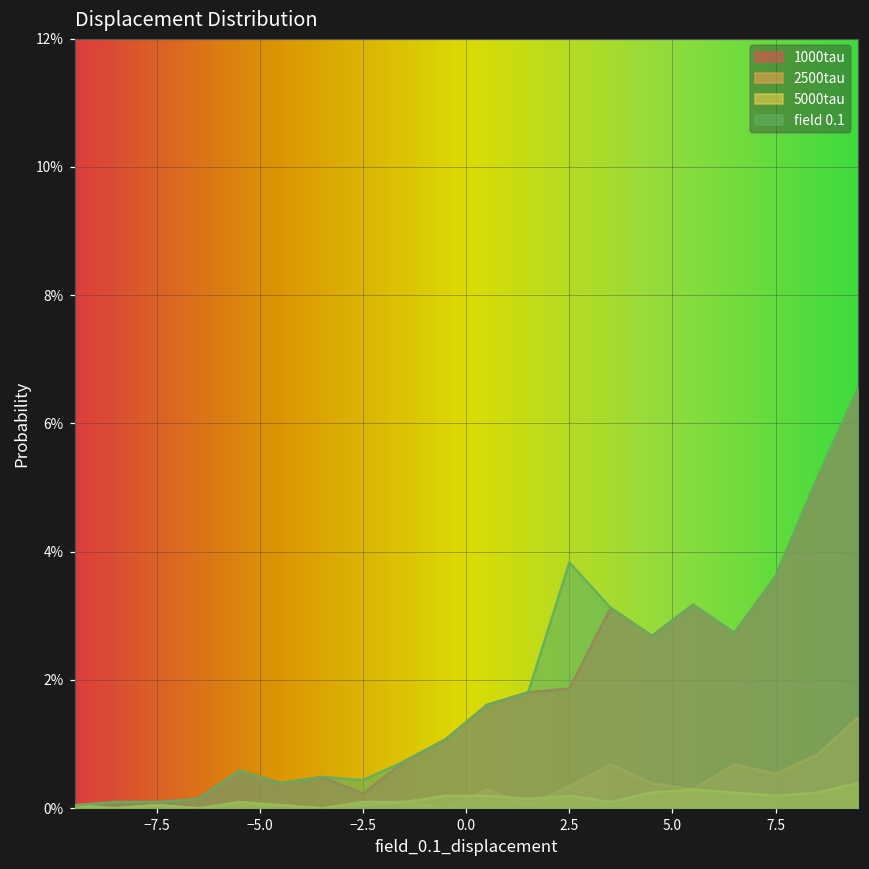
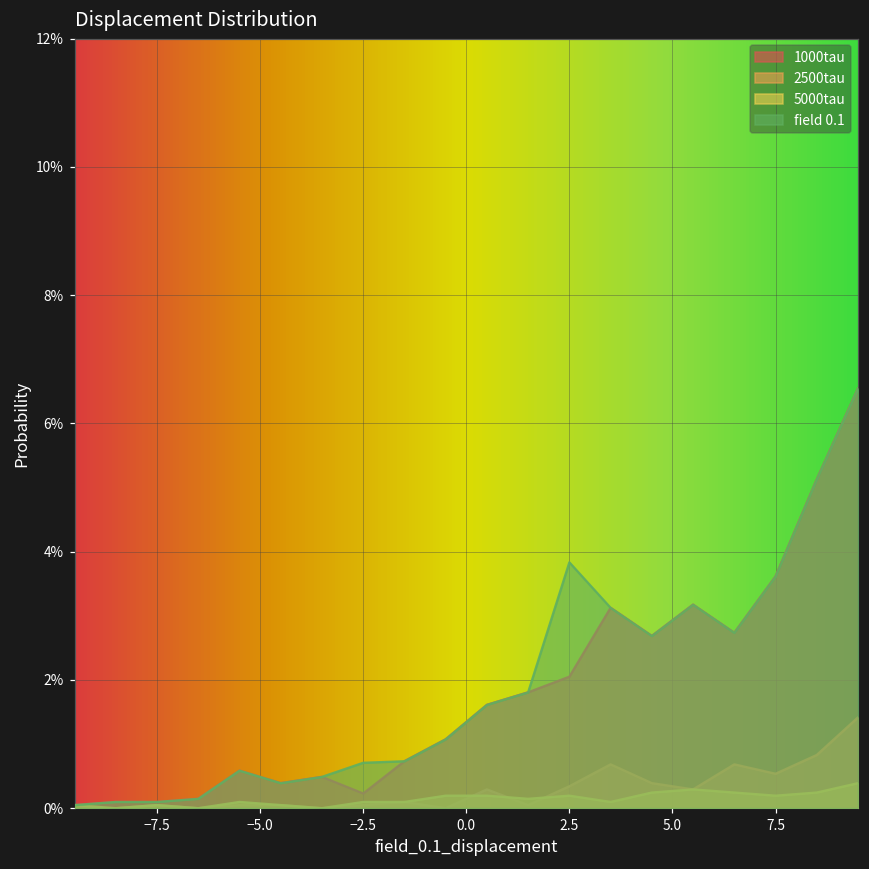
  {
    "1000tau": {
      "−2.5": "0.2%",
-     "2.5": "1.9%"
+     "2.5": "2.1%"
    },
    "field 0.1": {
-     "−2.5": "0.4%",
+     "−2.5": "0.7%",
      "2.5": "3.8%"
    }
  }
